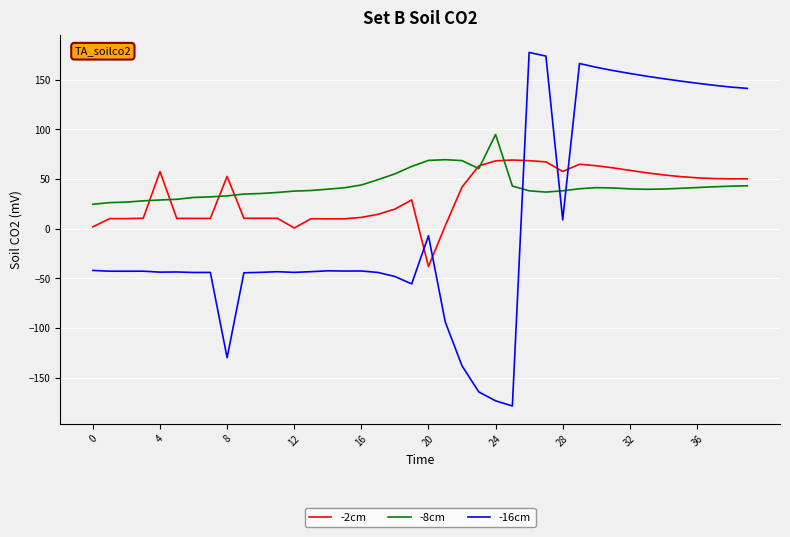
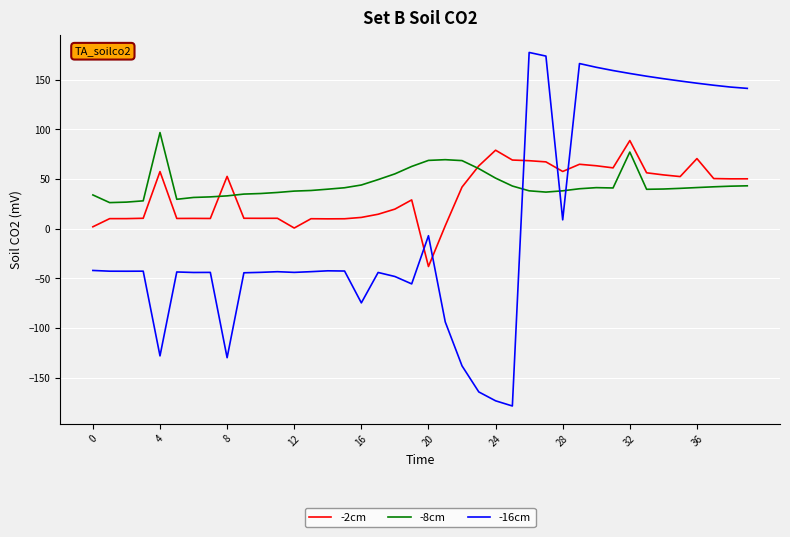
  {
    "-2cm": {
      "0": 0,
      "4": 60,
      "8": 50,
      "12": 0,
      "16": 10,
      "20": -40,
-     "24": 70,
+     "24": 80,
      "28": 60,
-     "32": 60,
-     "36": 50
+     "32": 90,
+     "36": 70
    },
    "-8cm": {
-     "0": 20,
-     "4": 30,
+     "0": 30,
+     "4": 100,
      "8": 30,
      "12": 40,
      "16": 40,
      "20": 70,
-     "24": 90,
+     "24": 50,
      "28": 40,
-     "32": 40,
+     "32": 80,
      "36": 40
    },
    "-16cm": {
      "0": -40,
-     "4": -40,
+     "4": -130,
      "8": -130,
      "12": -40,
-     "16": -40,
+     "16": -70,
      "20": -10,
      "24": -170,
      "28": 10,
      "32": 160,
      "36": 150
    }
  }
